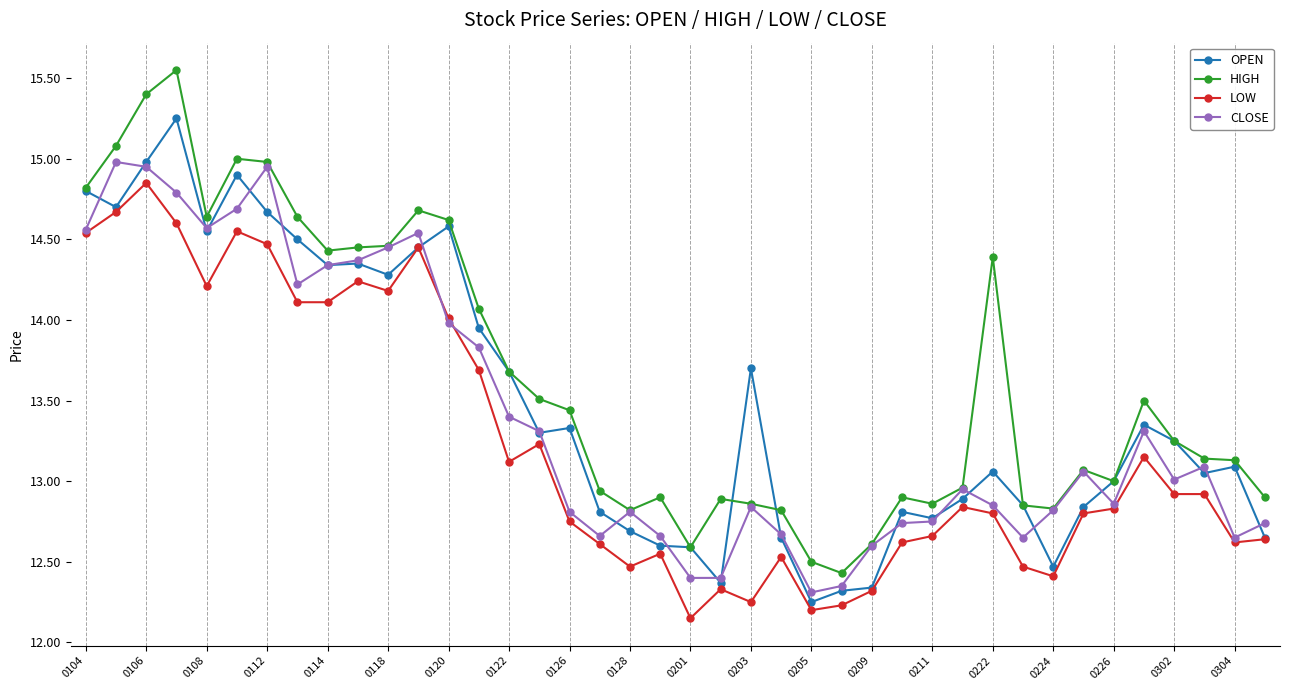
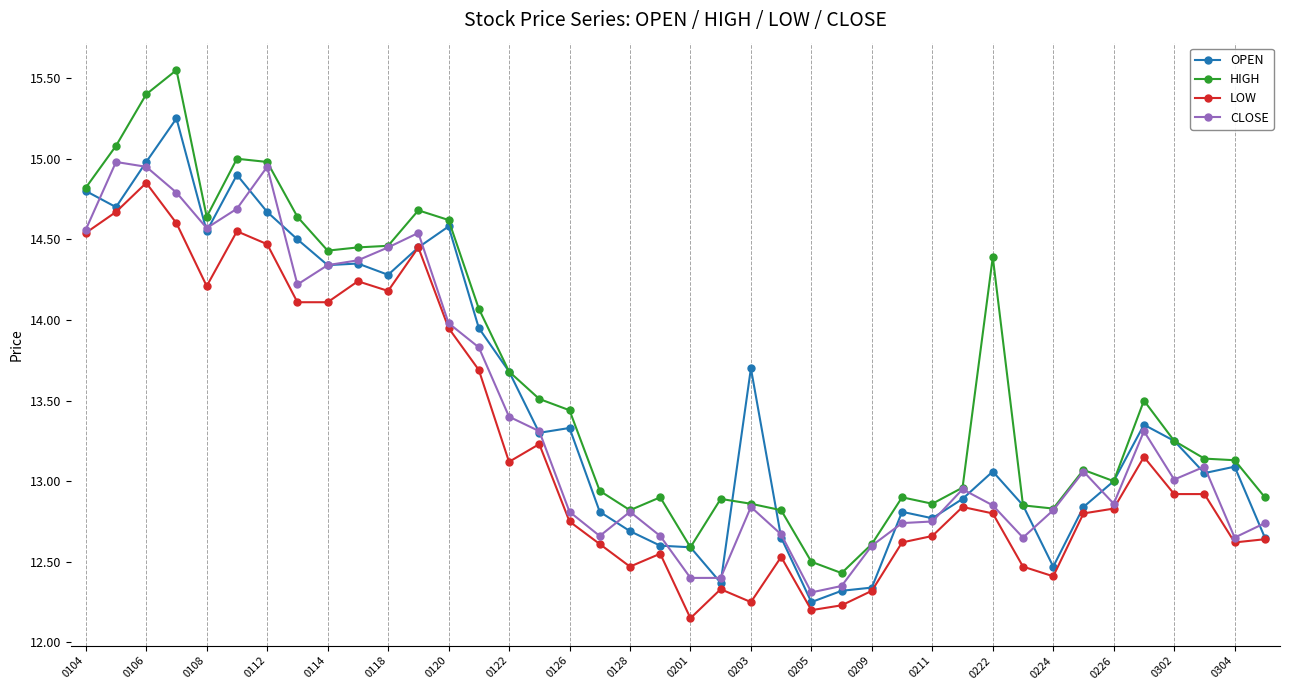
  {
    "OPEN": {
      "0104": 14.80,
      "0106": 14.98,
      "0108": 14.55,
      "0112": 14.67,
      "0118": 14.28,
      "0120": 14.58,
      "0126": 13.33,
      "0128": 12.69,
      "0203": 13.70,
      "0205": 12.25,
      "0209": 12.34,
      "0211": 12.77,
      "0222": 13.06,
      "0224": 12.47,
      "0304": 13.09
    },
    "HIGH": {
      "0104": 14.82,
      "0106": 15.40,
      "0108": 14.64,
      "0112": 14.98,
      "0114": 14.43,
      "0120": 14.62,
      "0126": 13.44,
      "0203": 12.86,
      "0205": 12.50,
      "0211": 12.86,
      "0222": 14.39,
      "0304": 13.13
    },
    "LOW": {
      "0104": 14.54,
      "0106": 14.85,
      "0108": 14.21,
      "0112": 14.47,
      "0114": 14.11,
      "0118": 14.18,
-     "0120": 14.01,
+     "0120": 13.95,
      "0122": 13.12,
      "0126": 12.75,
      "0128": 12.47,
      "0201": 12.15,
      "0203": 12.25,
      "0205": 12.20,
      "0209": 12.32,
      "0211": 12.66,
      "0222": 12.80,
      "0224": 12.41,
      "0226": 12.83,
      "0302": 12.92,
      "0304": 12.62
    },
    "CLOSE": {
      "0104": 14.56,
      "0106": 14.95,
      "0108": 14.57,
      "0112": 14.95,
      "0120": 13.98,
      "0122": 13.40,
      "0126": 12.81,
      "0201": 12.40,
      "0203": 12.84,
      "0205": 12.31,
      "0211": 12.75,
      "0222": 12.85,
      "0226": 12.86,
      "0302": 13.01,
      "0304": 12.65
    }
  }
